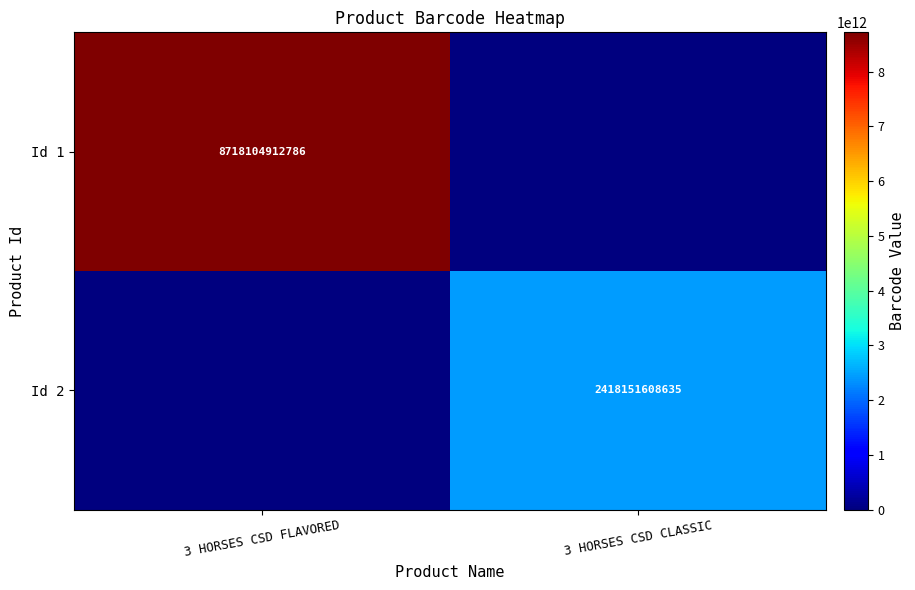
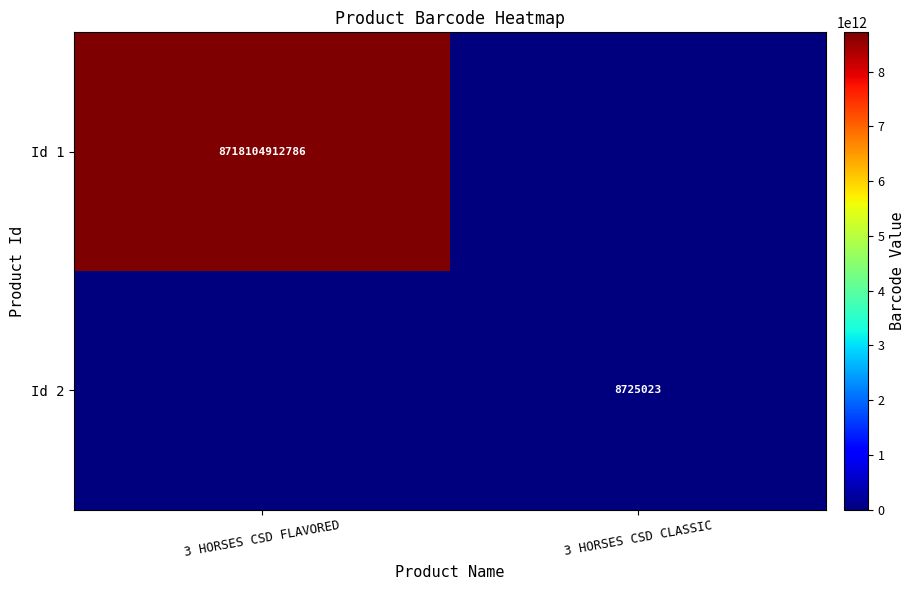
  {
    "Id 1": {
      "3 HORSES CSD FLAVORED": 8718104912786
    },
    "Id 2": {
-     "3 HORSES CSD CLASSIC": 2418151608635
+     "3 HORSES CSD CLASSIC": 8725023
    }
  }
